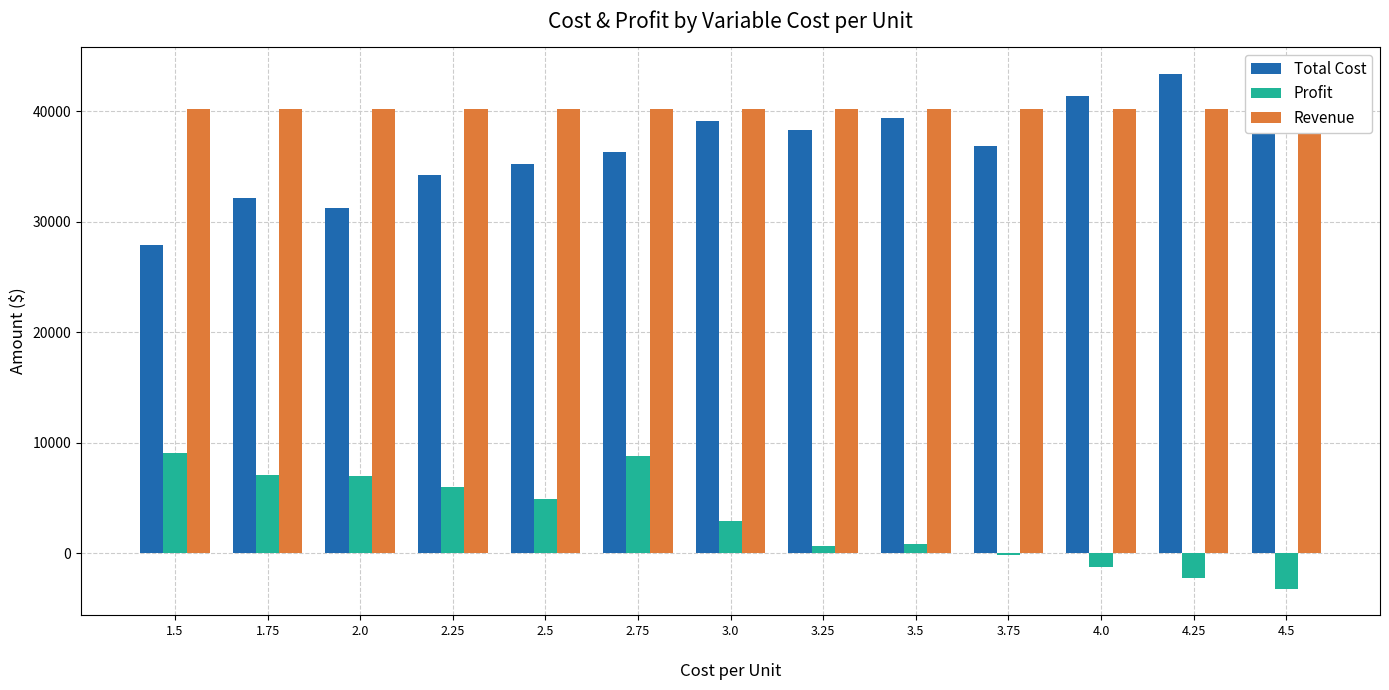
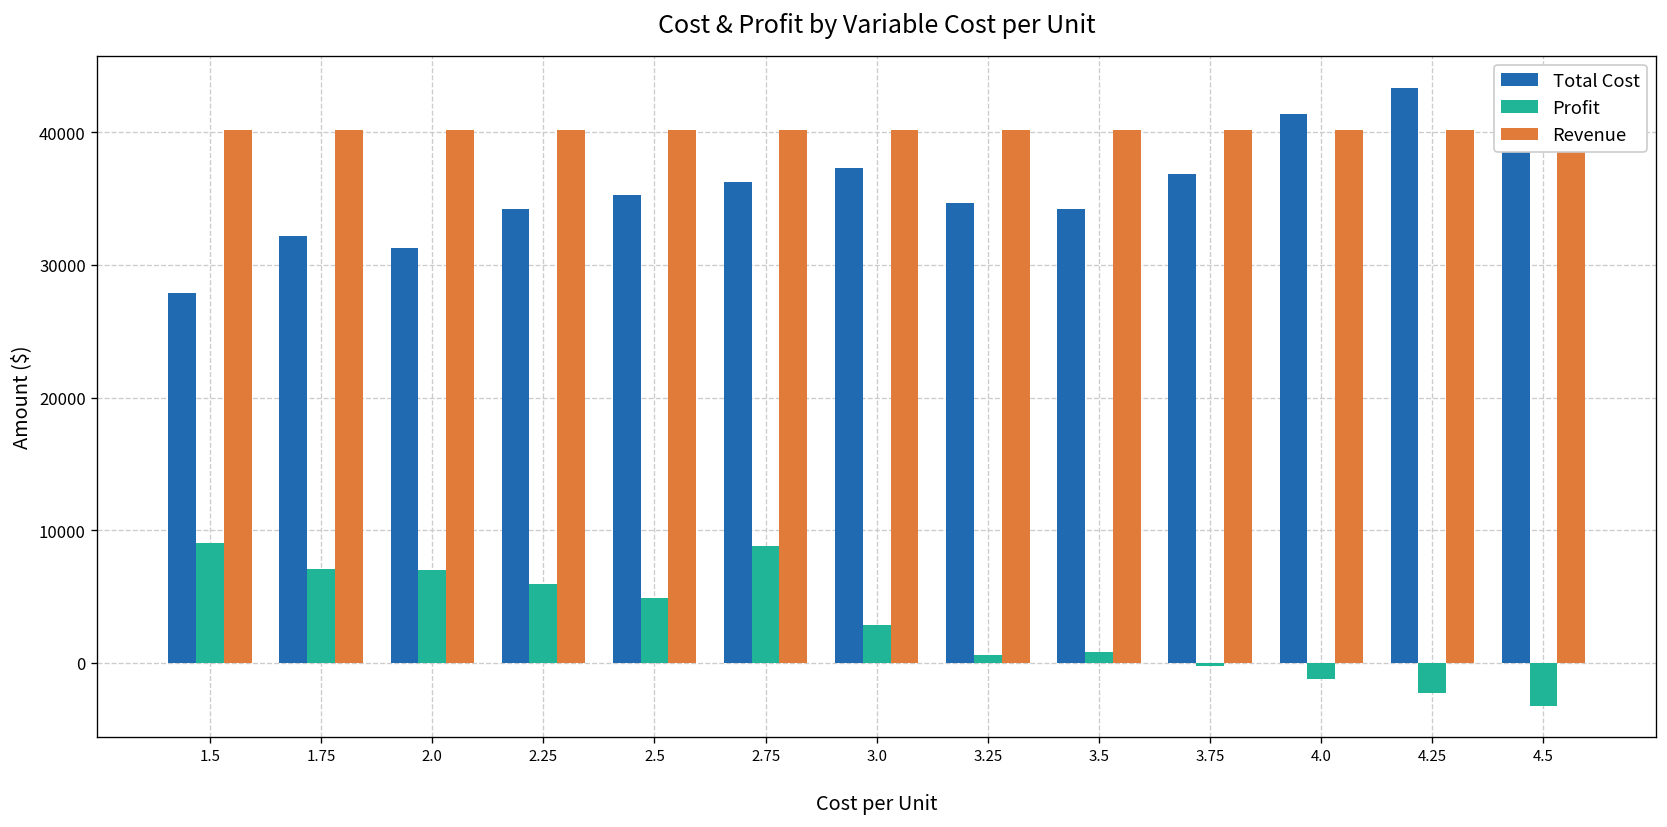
  {
    "Total Cost": {
      "1.5": 27900,
      "1.75": 32200,
      "2.0": 31300,
      "2.25": 34200,
      "2.5": 35300,
      "2.75": 36300,
-     "3.0": 39100,
-     "3.25": 38300,
-     "3.5": 39400,
+     "3.0": 37300,
+     "3.25": 34700,
+     "3.5": 34200,
      "3.75": 36800,
      "4.0": 41400,
      "4.25": 43300
    },
    "Profit": {
      "1.5": 9000,
      "1.75": 7100,
      "2.0": 7000,
      "2.25": 6000,
      "2.5": 4900,
      "2.75": 8800,
      "3.0": 2900,
      "3.25": 600,
      "3.5": 800,
      "4.0": -1200,
      "4.25": -2200,
      "4.5": -3300
    },
    "Revenue": {
      "1.5": 40200,
      "1.75": 40200,
      "2.0": 40200,
      "2.25": 40200,
      "2.5": 40200,
      "2.75": 40200,
      "3.0": 40200,
      "3.25": 40200,
      "3.5": 40200,
      "3.75": 40200,
      "4.0": 40200,
      "4.25": 40200
    }
  }
